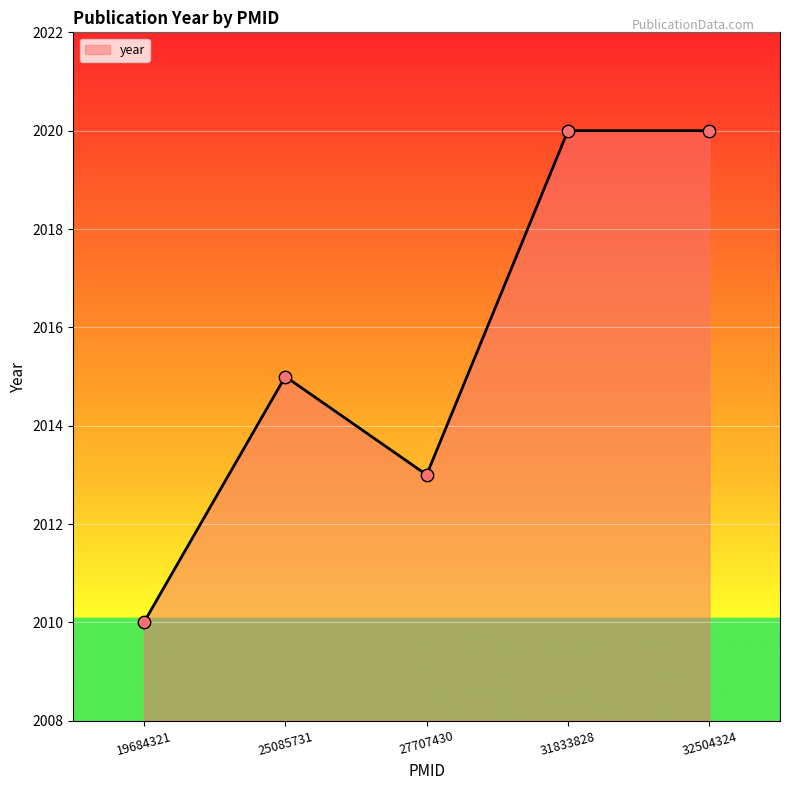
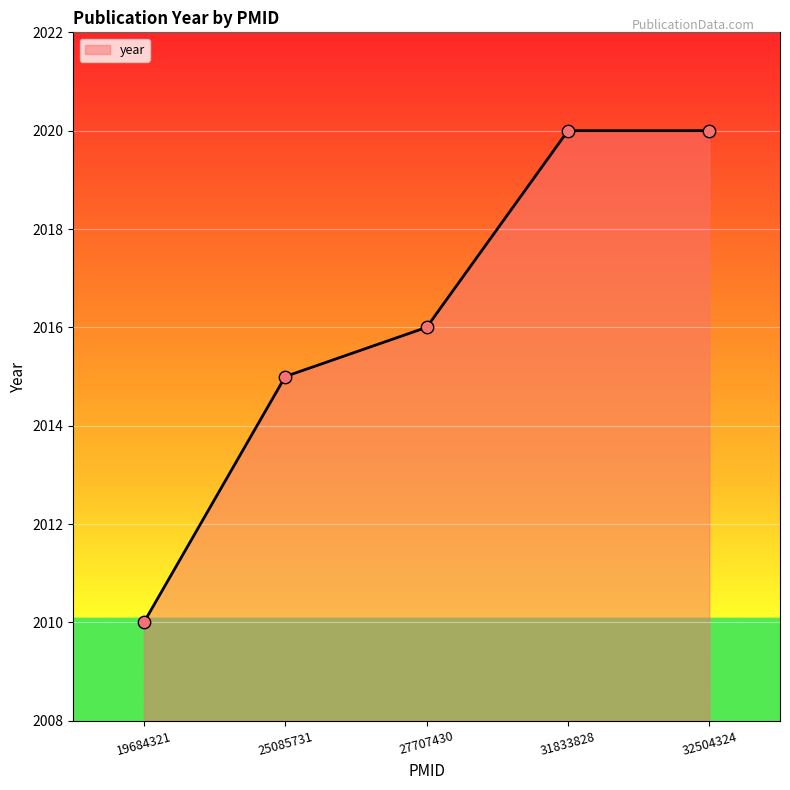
  {
    "19684321": 2010,
    "25085731": 2015,
-   "27707430": 2013,
+   "27707430": 2016,
    "31833828": 2020,
    "32504324": 2020
  }
